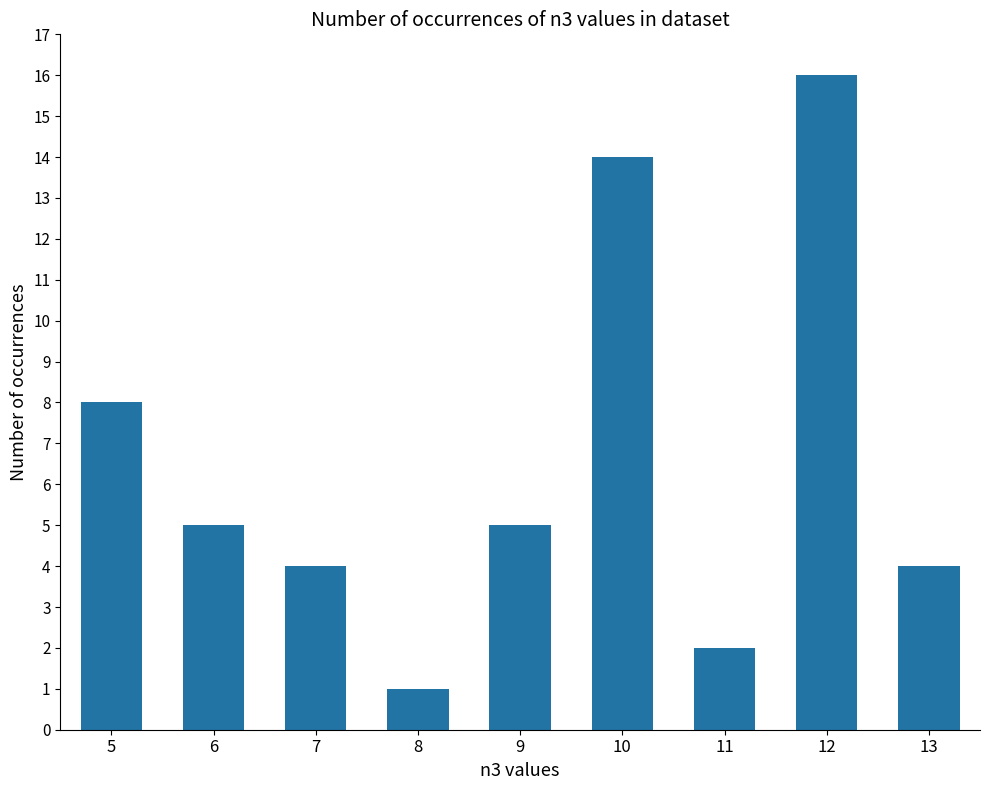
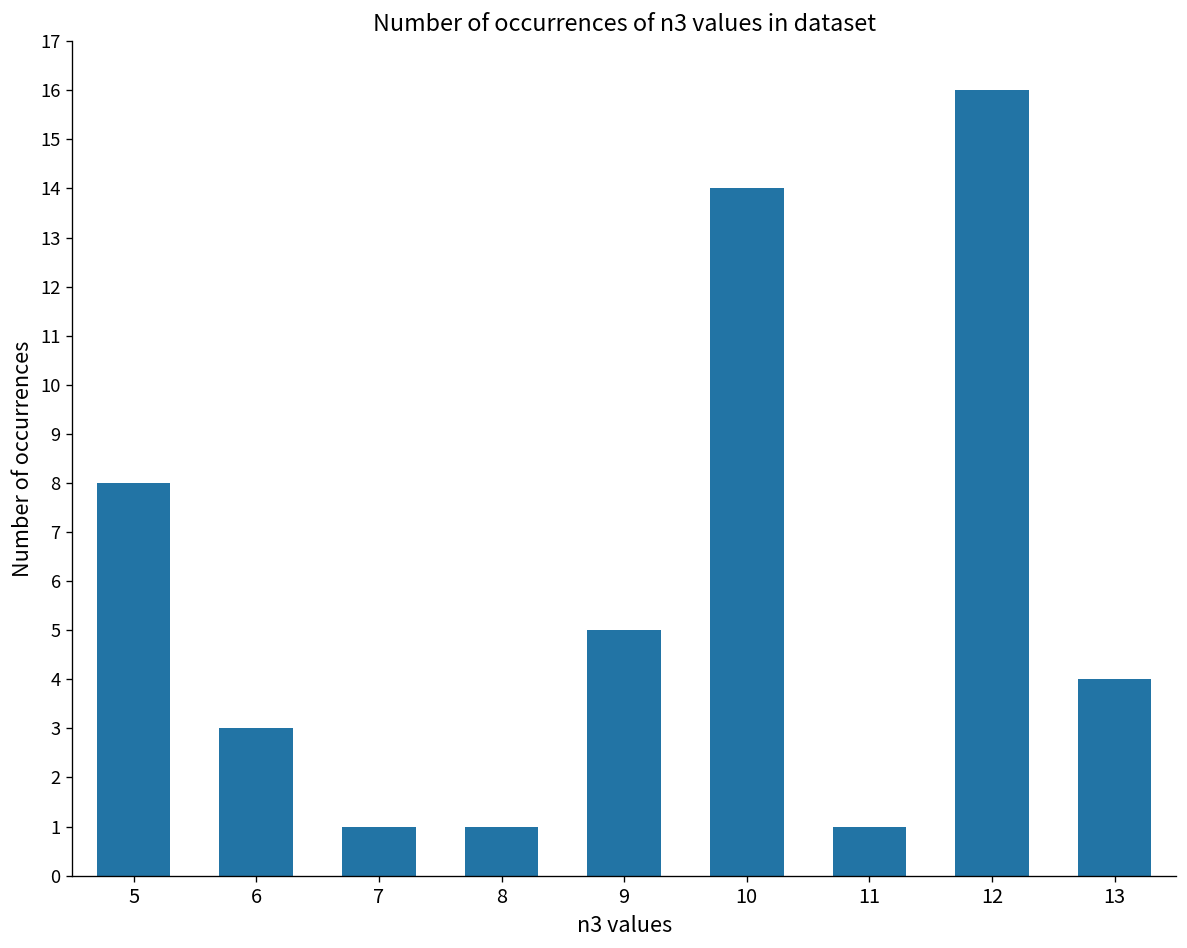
  {
    "5": 8,
-   "6": 5,
-   "7": 4,
+   "6": 3,
+   "7": 1,
    "8": 1,
    "9": 5,
    "10": 14,
-   "11": 2,
+   "11": 1,
    "12": 16,
    "13": 4
  }
